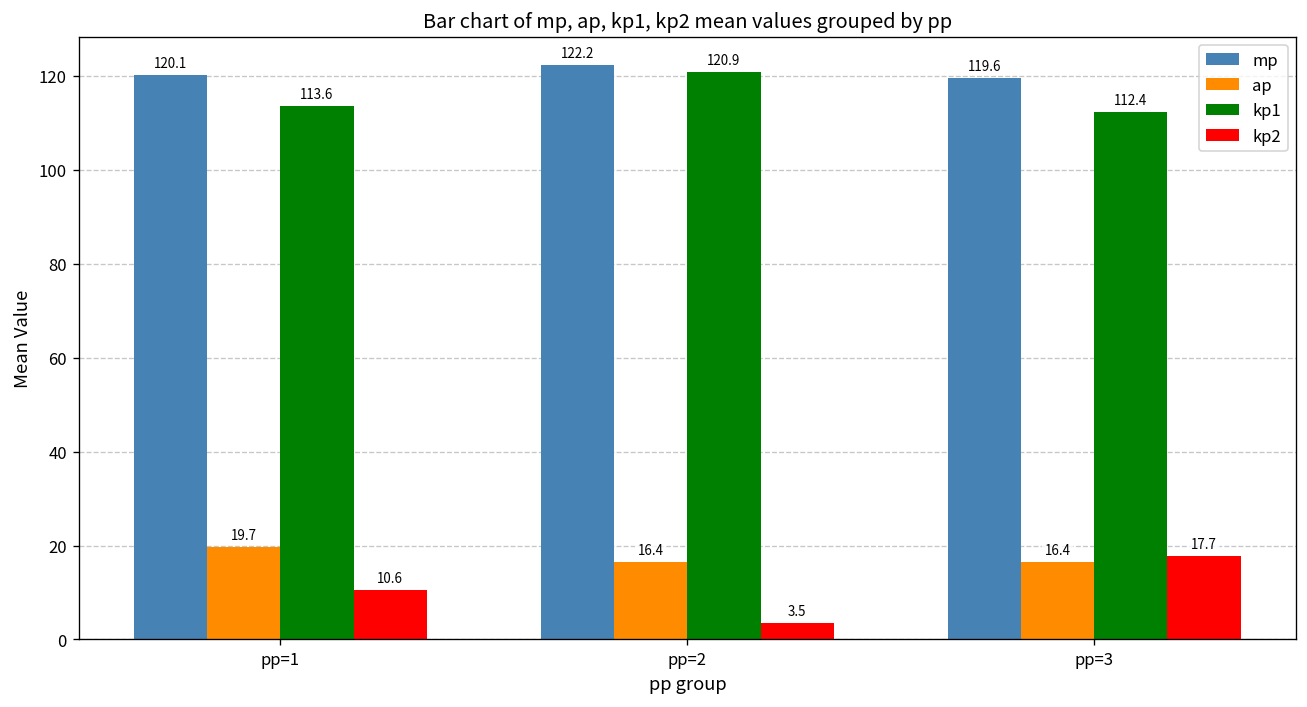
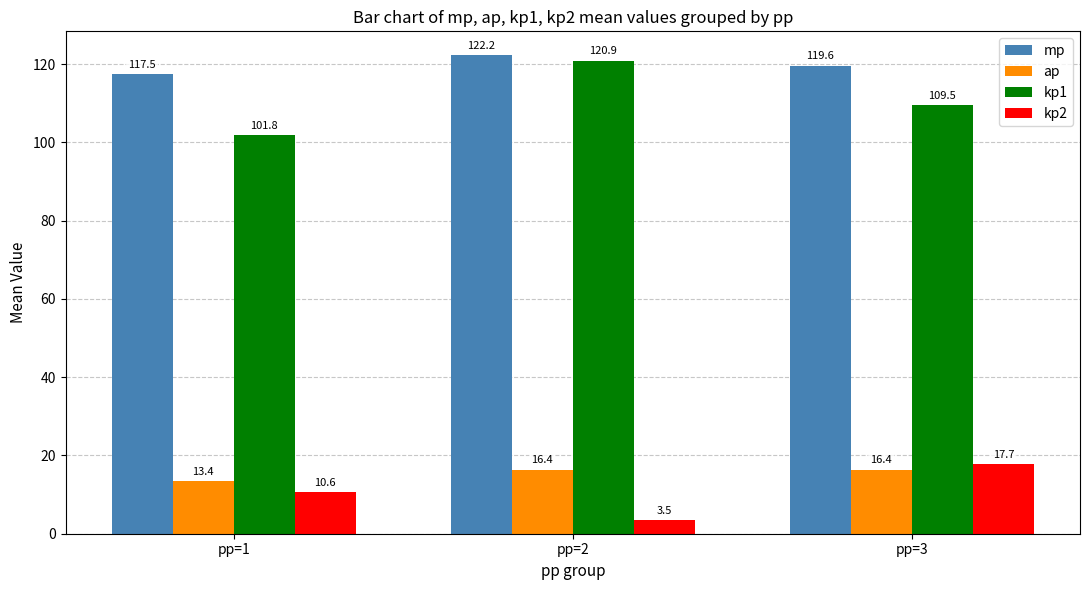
  {
    "mp": {
-     "pp=1": 120.1
+     "pp=1": 117.5
    },
    "ap": {
-     "pp=1": 19.7
+     "pp=1": 13.4
    },
    "kp1": {
-     "pp=1": 113.6,
-     "pp=3": 112.4
+     "pp=1": 101.8,
+     "pp=3": 109.5
    }
  }
